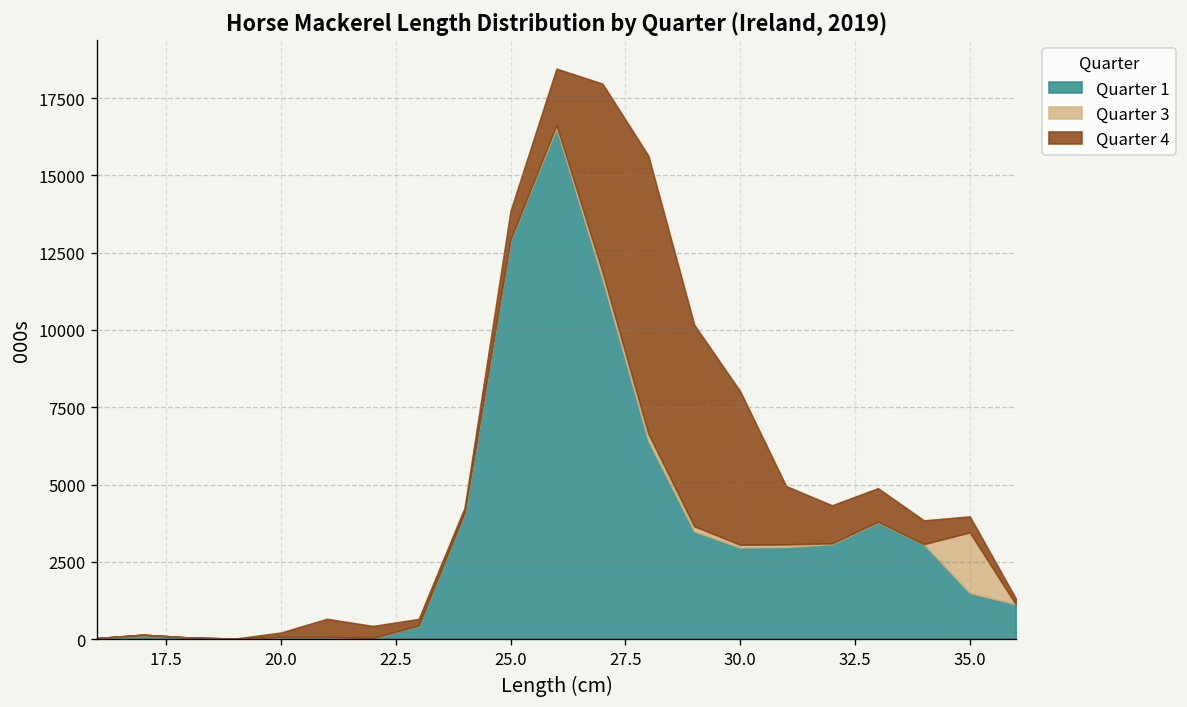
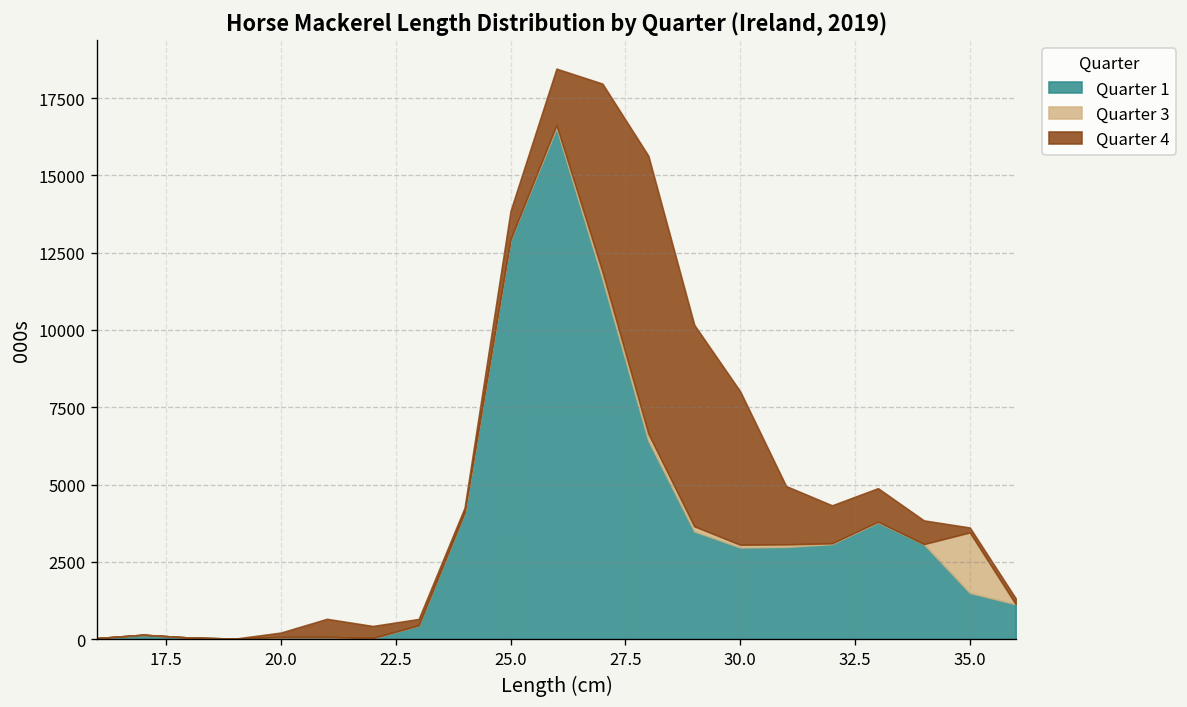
  {
    "Quarter 1": {
      "35.0": 1500
    },
    "Quarter 3": {
      "35.0": 2000
    },
    "Quarter 4": {
      "20.0": 100,
      "25.0": 900,
      "30.0": 5000,
-     "35.0": 500
+     "35.0": 200
    }
  }
